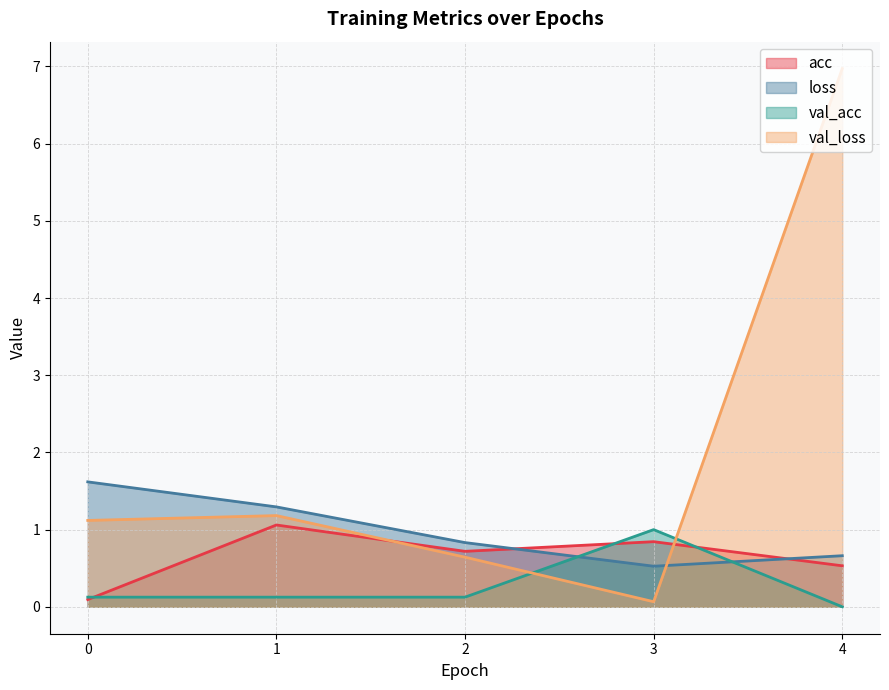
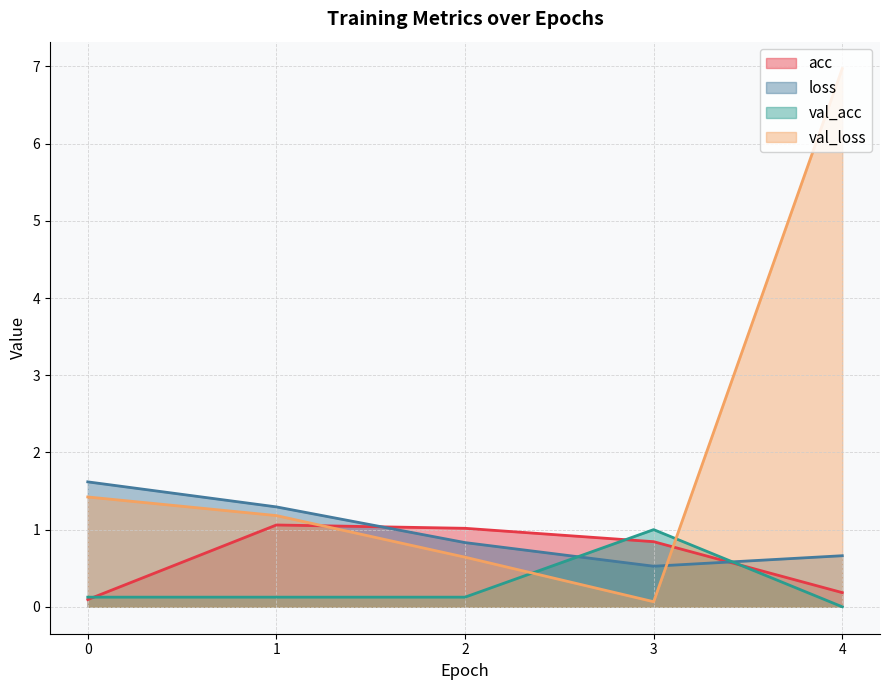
  {
    "acc": {
      "1": 1.1,
-     "2": 0.7,
+     "2": 1.0,
      "3": 0.8,
-     "4": 0.5
+     "4": 0.2
    },
    "val_loss": {
-     "0": 1.1,
+     "0": 1.4,
      "1": 1.2,
      "2": 0.6,
      "3": 0.1
    }
  }
